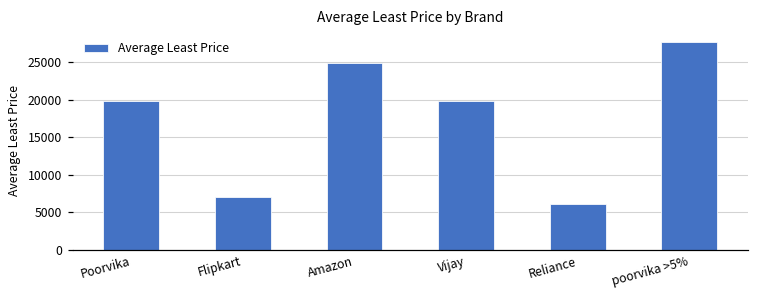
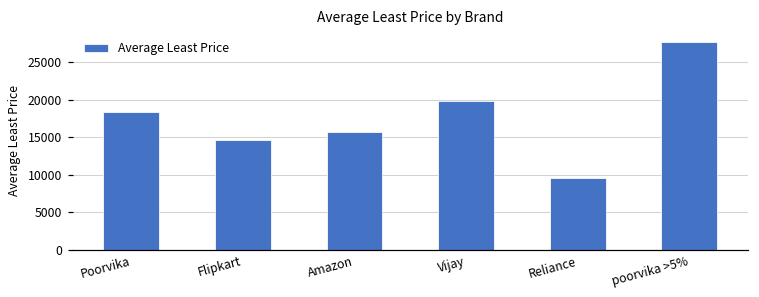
  {
-   "Poorvika": 20000,
-   "Flipkart": 7000,
-   "Amazon": 25000,
+   "Poorvika": 18000,
+   "Flipkart": 15000,
+   "Amazon": 16000,
    "Vijay": 20000,
-   "Reliance": 6000,
+   "Reliance": 10000,
    "poorvika >5%": 28000
  }
